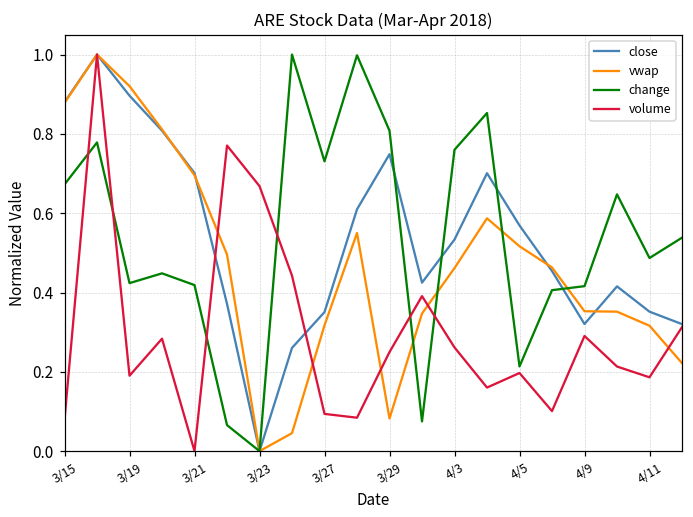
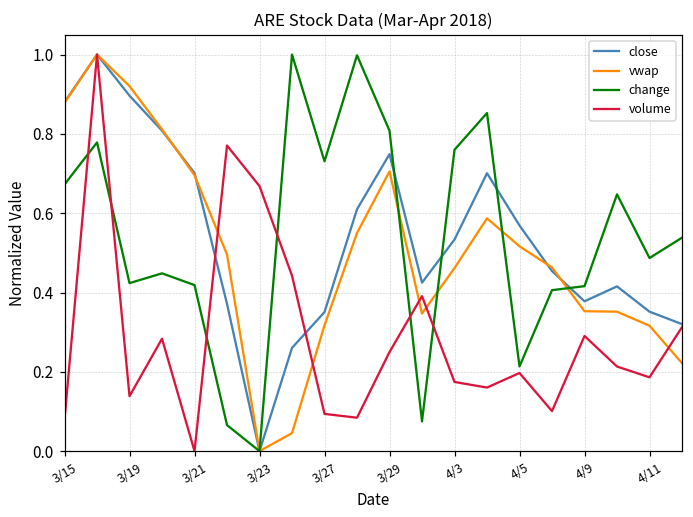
  {
    "close": {
      "3/19": 0.90,
      "3/27": 0.35,
      "3/29": 0.75,
      "4/3": 0.53,
      "4/5": 0.57,
-     "4/9": 0.32,
+     "4/9": 0.38,
      "4/11": 0.35
    },
    "vwap": {
      "3/19": 0.92,
      "3/27": 0.32,
-     "3/29": 0.08,
+     "3/29": 0.71,
      "4/3": 0.46,
      "4/5": 0.52,
      "4/9": 0.35,
      "4/11": 0.32
    },
    "change": {
      "3/15": 0.67,
      "3/19": 0.42,
      "3/21": 0.42,
      "3/27": 0.73,
      "3/29": 0.81,
      "4/3": 0.76,
      "4/5": 0.21,
      "4/9": 0.42,
      "4/11": 0.49
    },
    "volume": {
      "3/15": 0.08,
-     "3/19": 0.19,
+     "3/19": 0.14,
      "3/21": 0.00,
      "3/23": 0.67,
      "3/27": 0.09,
      "3/29": 0.25,
-     "4/3": 0.26,
+     "4/3": 0.17,
      "4/5": 0.20,
      "4/9": 0.29,
      "4/11": 0.19
    }
  }
